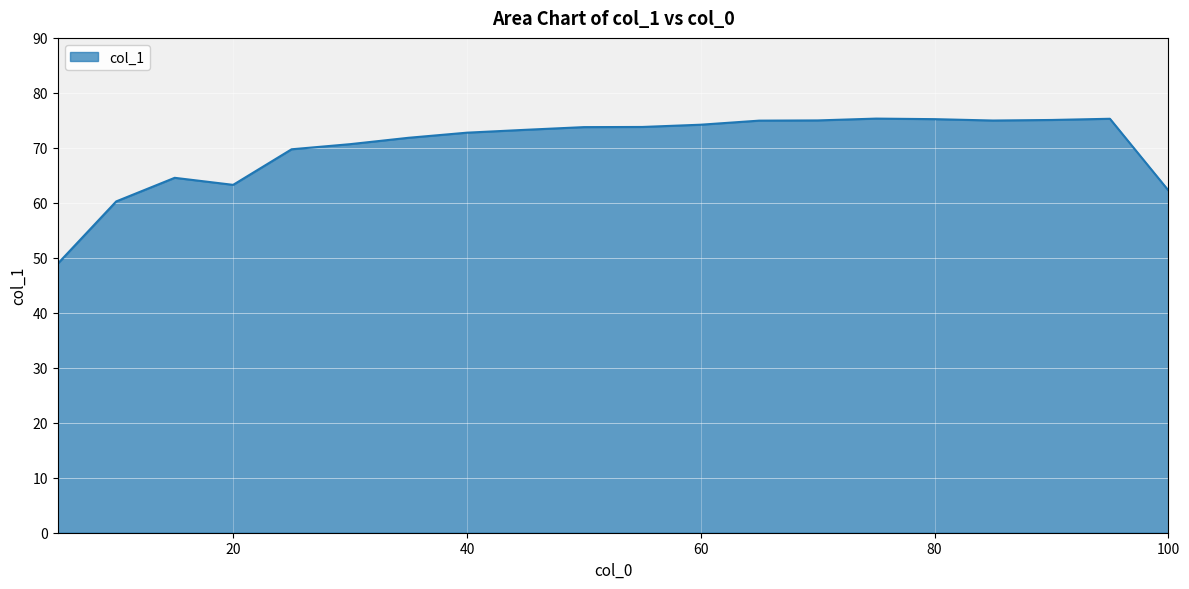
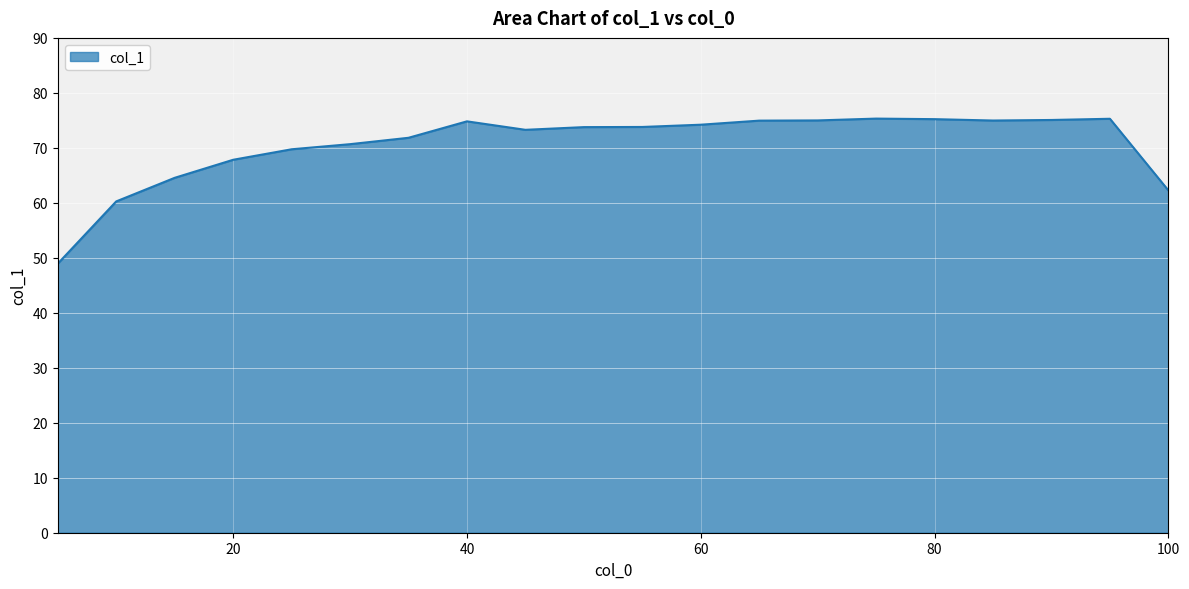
  {
-   "20": 63,
-   "40": 73,
+   "20": 68,
+   "40": 75,
    "60": 74,
    "80": 75,
    "100": 62
  }
